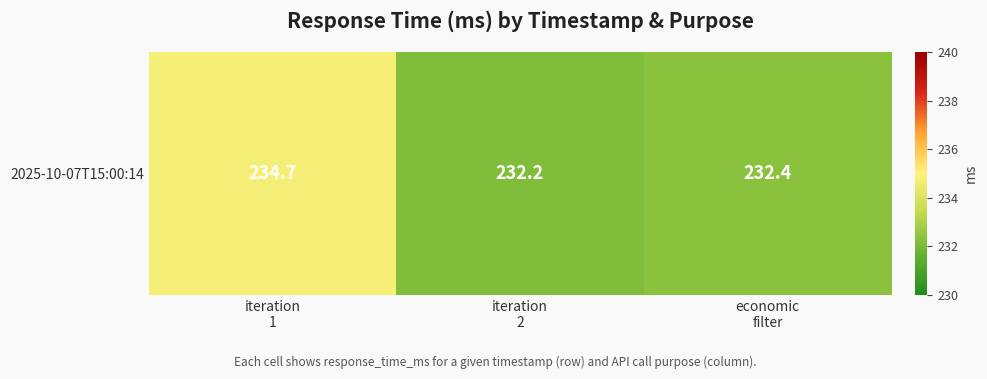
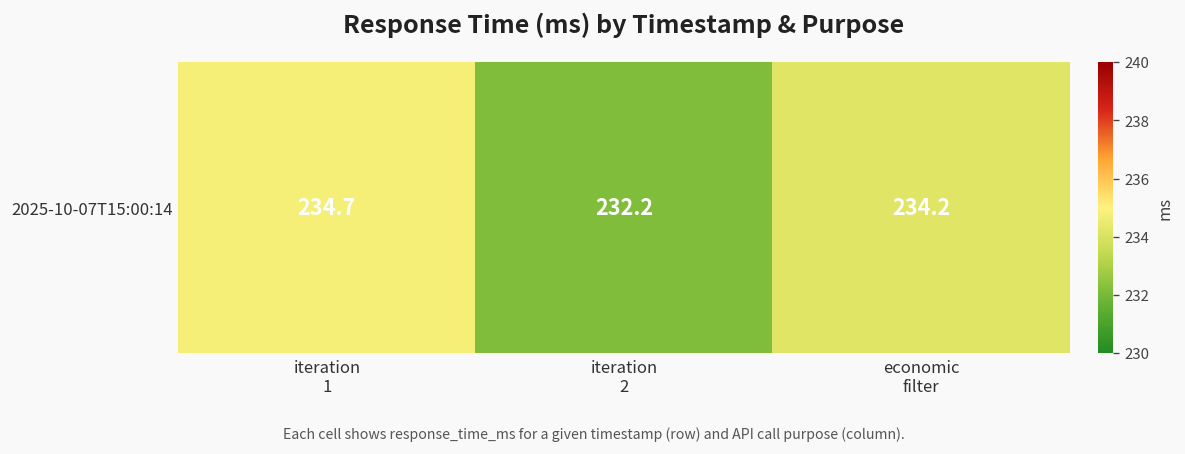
  {
    "2025-10-07T15:00:14": {
      "iteration 1": 234.7,
      "iteration 2": 232.2,
-     "economic filter": 232.4
+     "economic filter": 234.2
    }
  }
